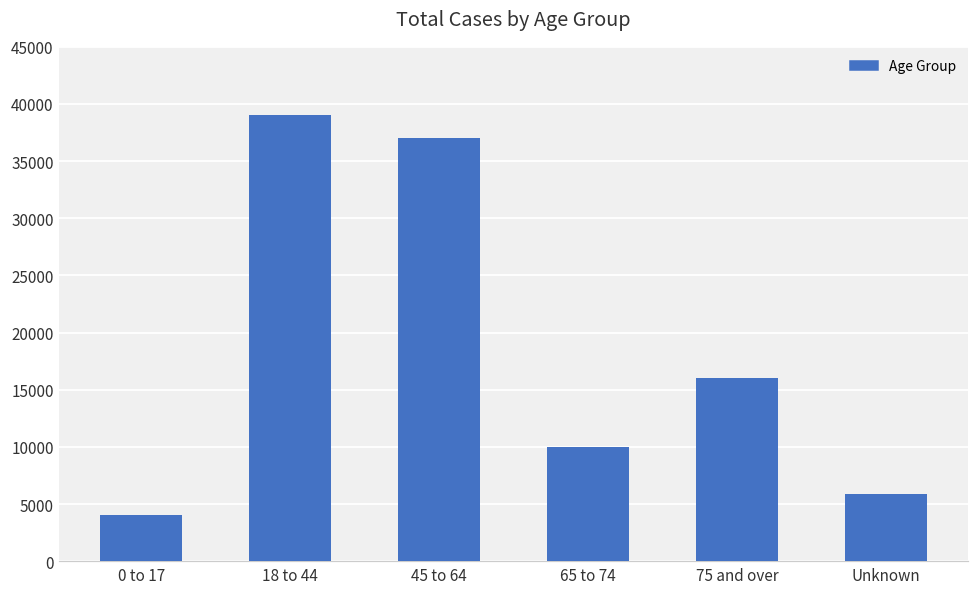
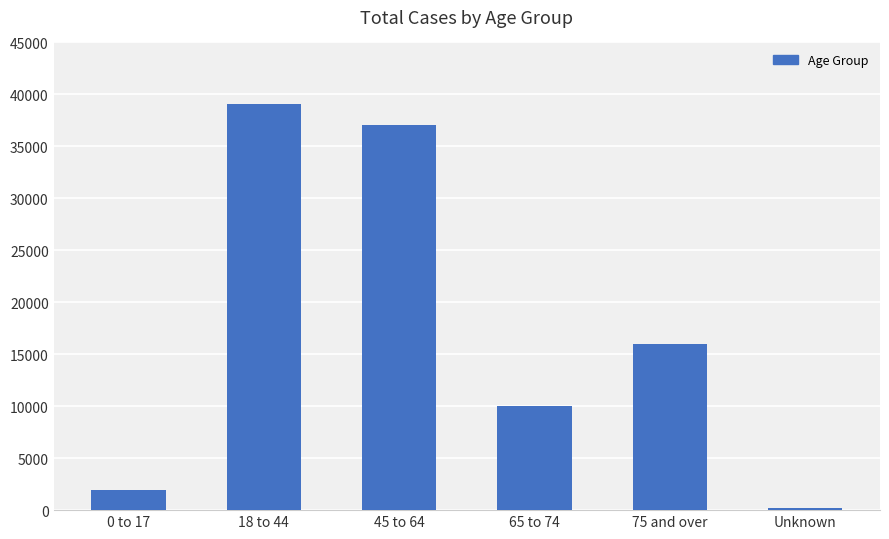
  {
-   "0 to 17": 4100,
+   "0 to 17": 2000,
    "18 to 44": 39100,
    "45 to 64": 37000,
    "65 to 74": 10000,
    "75 and over": 16000,
-   "Unknown": 5900
+   "Unknown": 200
  }
